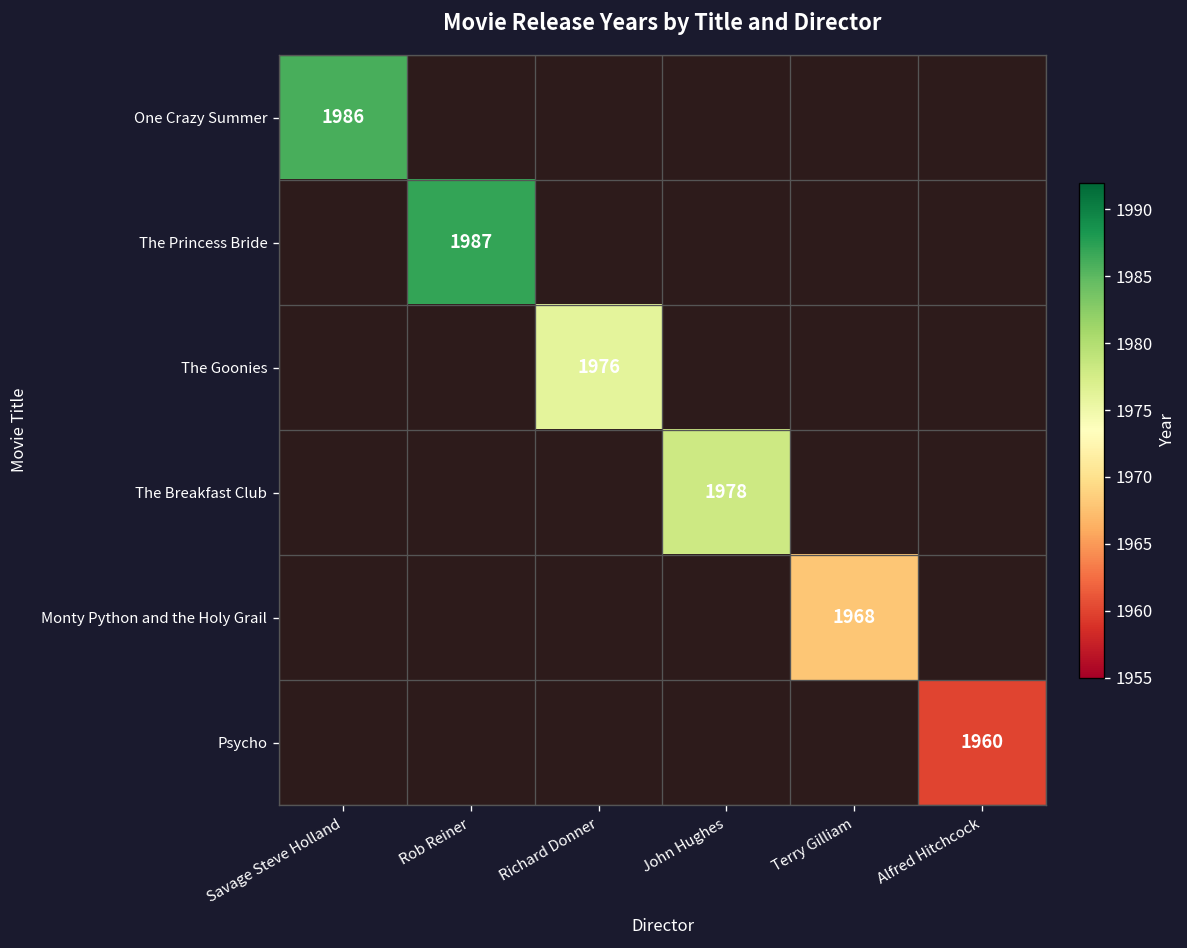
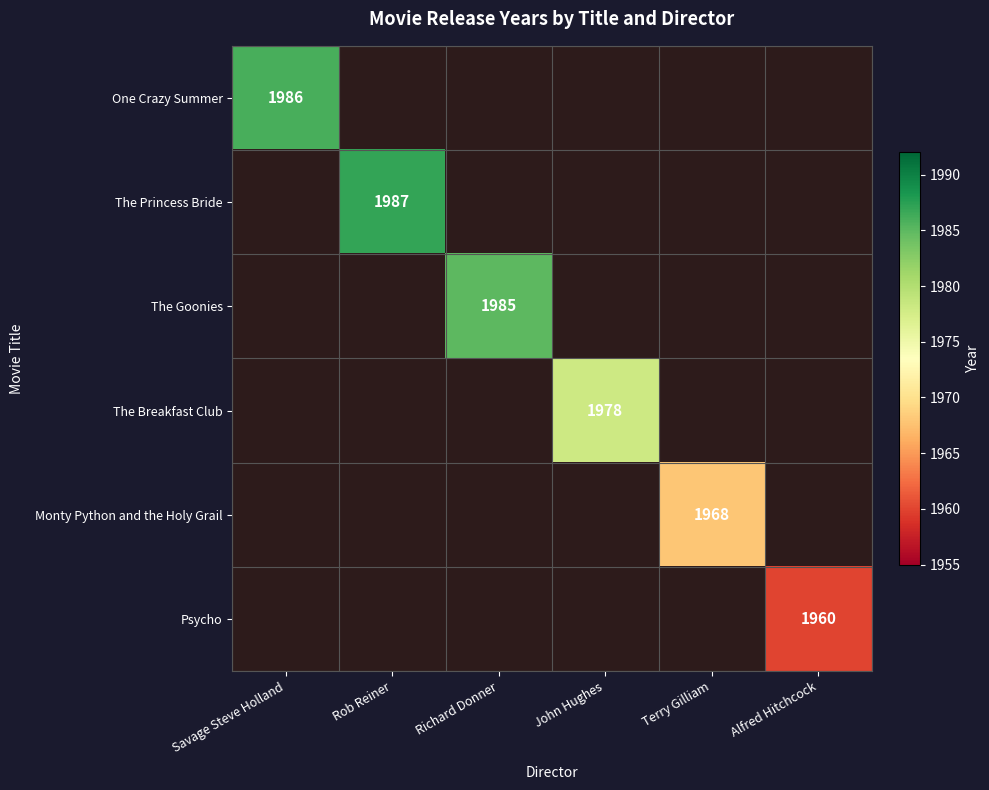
  {
    "One Crazy Summer": {
      "Savage Steve Holland": 1986
    },
    "The Princess Bride": {
      "Rob Reiner": 1987
    },
    "The Goonies": {
-     "Richard Donner": 1976
+     "Richard Donner": 1985
    },
    "The Breakfast Club": {
      "John Hughes": 1978
    },
    "Monty Python and the Holy Grail": {
      "Terry Gilliam": 1968
    },
    "Psycho": {
      "Alfred Hitchcock": 1960
    }
  }
